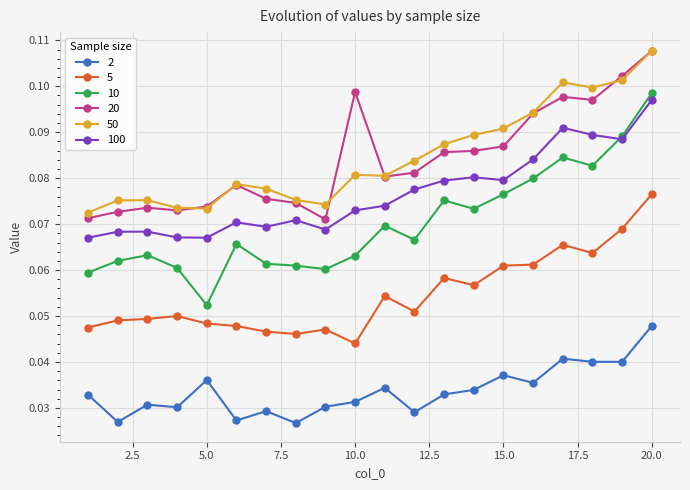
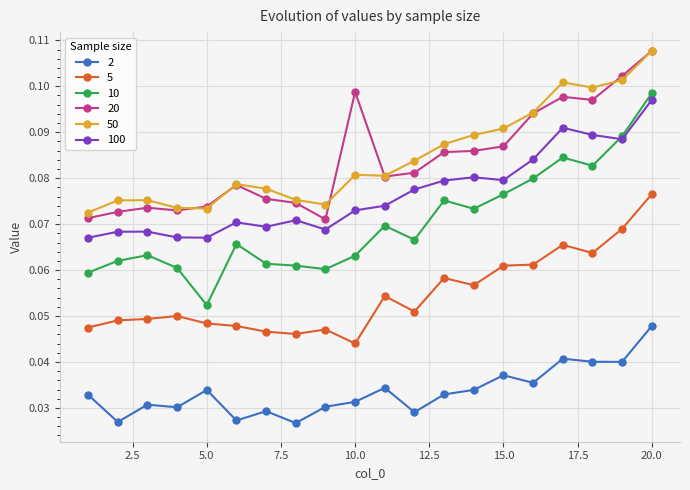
  {
    "2": {
-     "5.0": 0.036,
+     "5.0": 0.034,
      "10.0": 0.031,
      "15.0": 0.037,
      "20.0": 0.048
    },
    "5": {
      "5.0": 0.048,
      "10.0": 0.044,
      "15.0": 0.061,
      "20.0": 0.077
    },
    "10": {
      "5.0": 0.052,
      "10.0": 0.063,
      "15.0": 0.077,
      "20.0": 0.099
    },
    "20": {
      "10.0": 0.099,
      "15.0": 0.087
    },
    "50": {
      "10.0": 0.081,
      "15.0": 0.091
    },
    "100": {
      "5.0": 0.067,
      "10.0": 0.073,
      "15.0": 0.080,
      "20.0": 0.097
    }
  }
